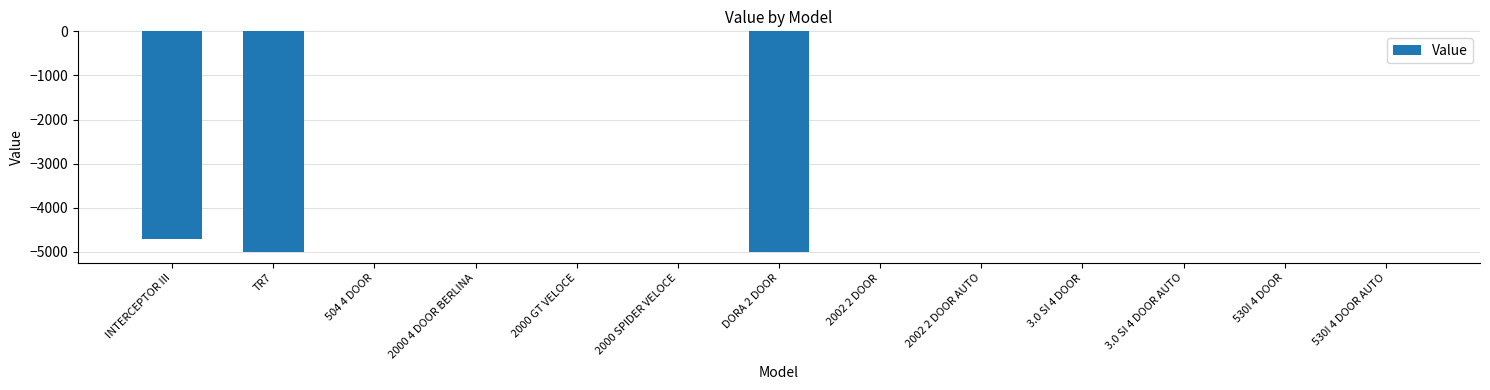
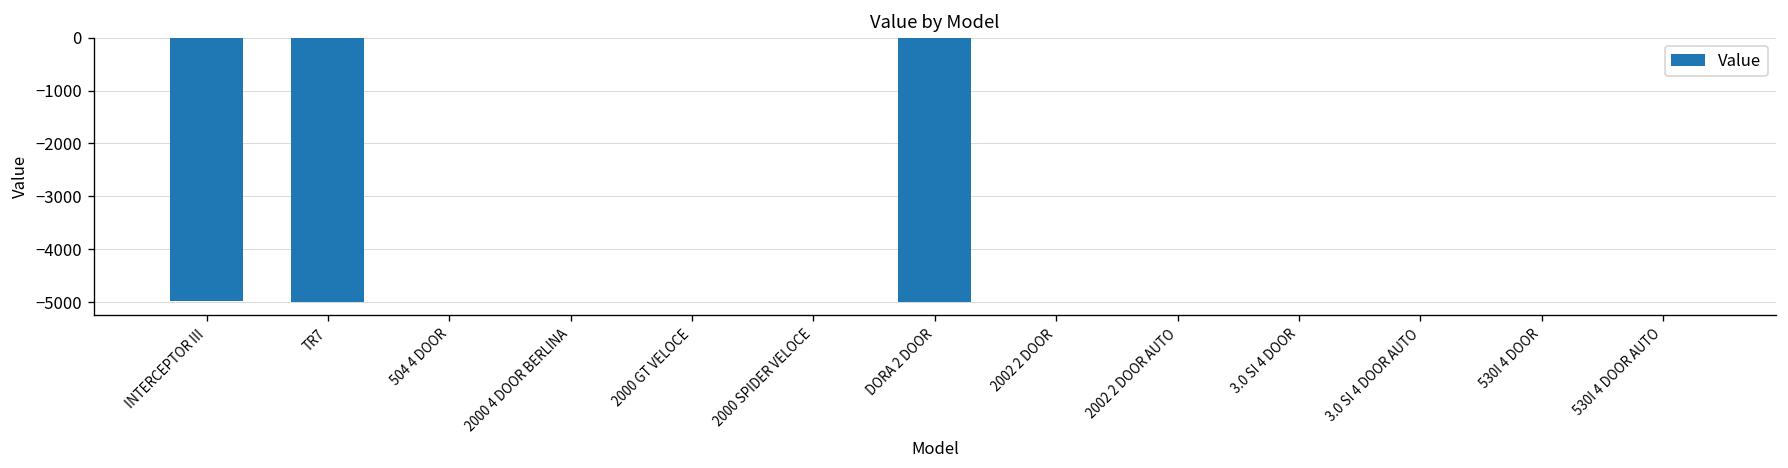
  {
-   "INTERCEPTOR III": -4700,
+   "INTERCEPTOR III": -5000,
    "TR7": -5000,
    "504 4 DOOR": 0,
    "2000 4 DOOR BERLINA": 0,
    "2000 GT VELOCE": 0,
    "2000 SPIDER VELOCE": 0,
    "DORA 2 DOOR": -5000,
    "2002 2 DOOR": 0,
    "2002 2 DOOR AUTO": 0,
    "3.0 SI 4 DOOR": 0,
    "3.0 SI 4 DOOR AUTO": 0,
    "530I 4 DOOR": 0,
    "530I 4 DOOR AUTO": 0
  }
